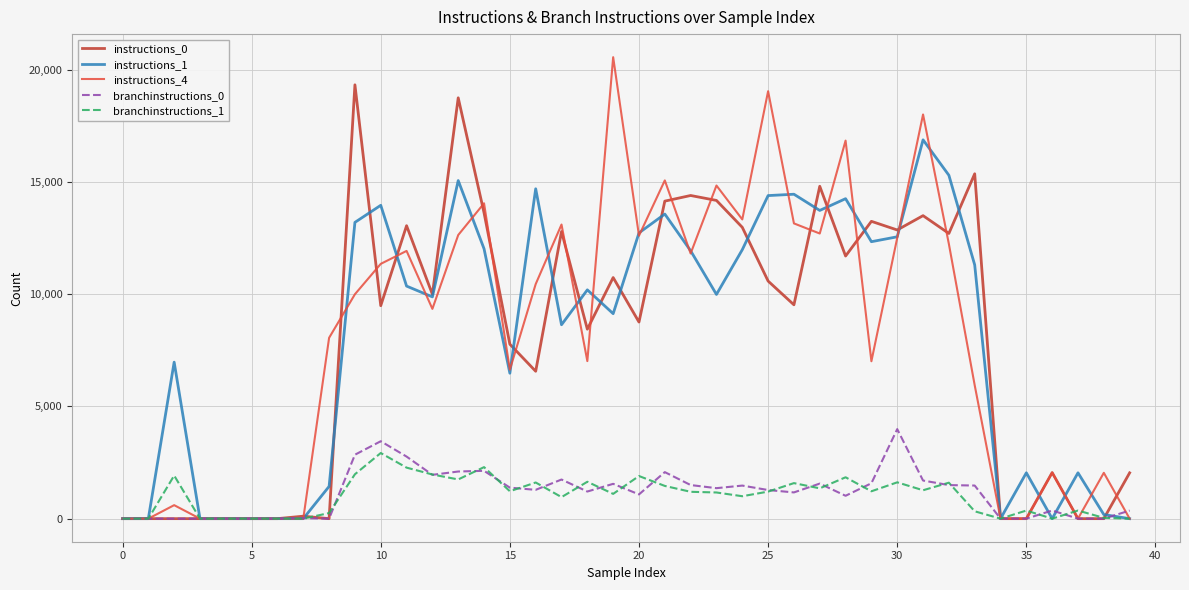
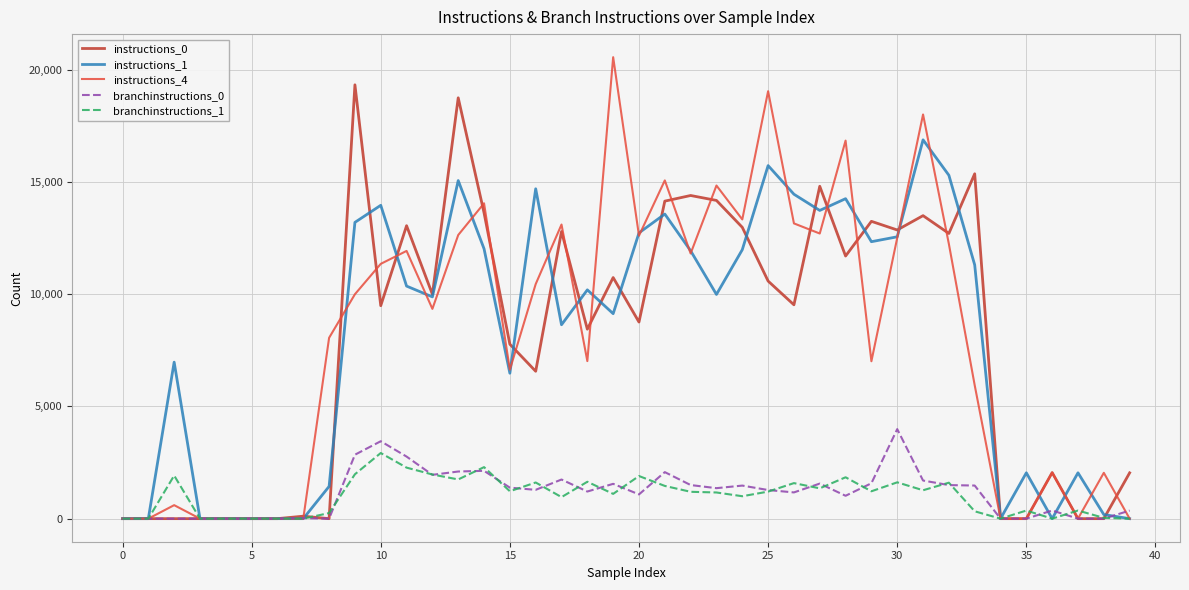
  {
    "instructions_1": {
      "10": "14,000",
      "15": "6,500",
      "20": "12,700",
-     "25": "14,400",
+     "25": "15,700",
      "35": "2,000"
    },
    "branchinstructions_0": {
      "10": "3,400",
      "15": "1,400",
      "20": "1,100",
      "30": "4,000"
    },
    "branchinstructions_1": {
      "10": "2,900",
      "15": "1,200",
      "20": "1,900",
      "30": "1,600",
      "35": "400"
    }
  }
